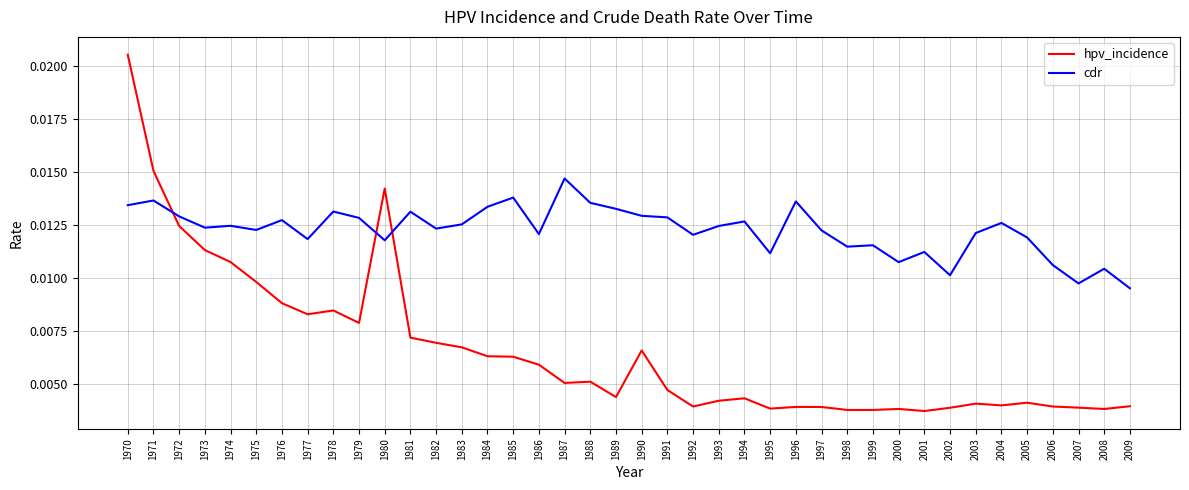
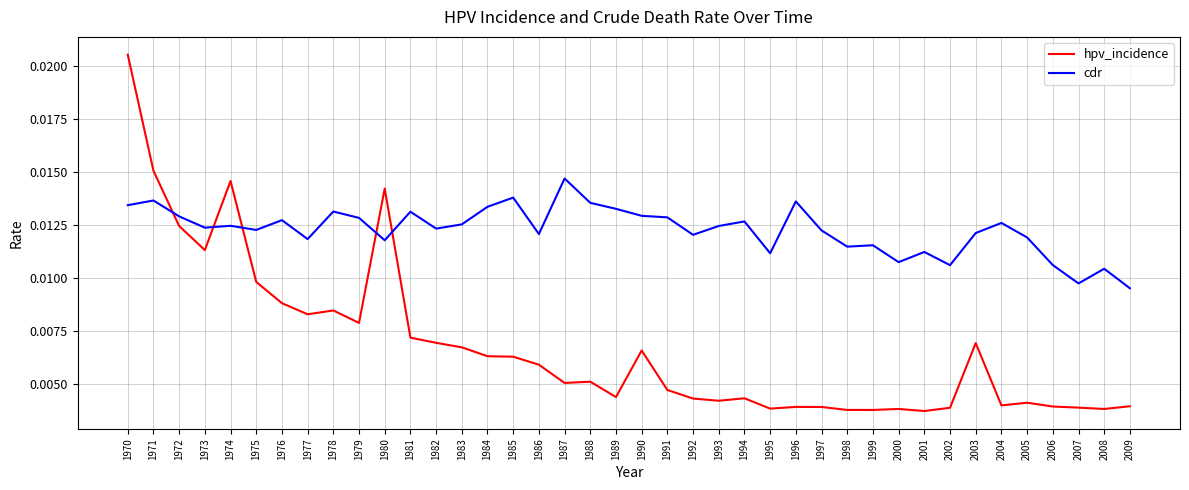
  {
    "hpv_incidence": {
      "1970": 0.0205,
      "1971": 0.0150,
      "1972": 0.0124,
      "1973": 0.0113,
-     "1974": 0.0107,
+     "1974": 0.0146,
      "1975": 0.0098,
      "1976": 0.0088,
      "1977": 0.0083,
      "1978": 0.0085,
      "1979": 0.0079,
      "1980": 0.0142,
      "1981": 0.0072,
      "1982": 0.0069,
      "1983": 0.0067,
      "1984": 0.0063,
      "1985": 0.0063,
      "1986": 0.0059,
      "1987": 0.0050,
      "1988": 0.0051,
      "1989": 0.0044,
      "1990": 0.0066,
      "1991": 0.0047,
-     "1992": 0.0039,
+     "1992": 0.0043,
      "1993": 0.0042,
      "1994": 0.0043,
      "1995": 0.0038,
      "1996": 0.0039,
      "1997": 0.0039,
      "1998": 0.0038,
      "1999": 0.0038,
      "2000": 0.0038,
      "2001": 0.0037,
      "2002": 0.0039,
-     "2003": 0.0041,
+     "2003": 0.0069,
      "2004": 0.0040,
      "2005": 0.0041,
      "2006": 0.0039,
      "2007": 0.0039,
      "2008": 0.0038,
      "2009": 0.0039
    },
    "cdr": {
      "1970": 0.0134,
      "1971": 0.0136,
      "1972": 0.0129,
      "1973": 0.0124,
      "1974": 0.0124,
      "1975": 0.0123,
      "1976": 0.0127,
      "1977": 0.0118,
      "1978": 0.0131,
      "1979": 0.0128,
      "1980": 0.0118,
      "1981": 0.0131,
      "1982": 0.0123,
      "1983": 0.0125,
      "1984": 0.0133,
      "1985": 0.0138,
      "1986": 0.0121,
      "1987": 0.0147,
      "1988": 0.0135,
      "1989": 0.0132,
      "1990": 0.0129,
      "1991": 0.0128,
      "1992": 0.0120,
      "1993": 0.0124,
      "1994": 0.0127,
      "1995": 0.0112,
      "1996": 0.0136,
      "1997": 0.0122,
      "1998": 0.0115,
      "1999": 0.0115,
      "2000": 0.0107,
      "2001": 0.0112,
-     "2002": 0.0101,
+     "2002": 0.0106,
      "2003": 0.0121,
      "2004": 0.0126,
      "2005": 0.0119,
      "2006": 0.0106,
      "2007": 0.0097,
      "2008": 0.0104,
      "2009": 0.0095
    }
  }
